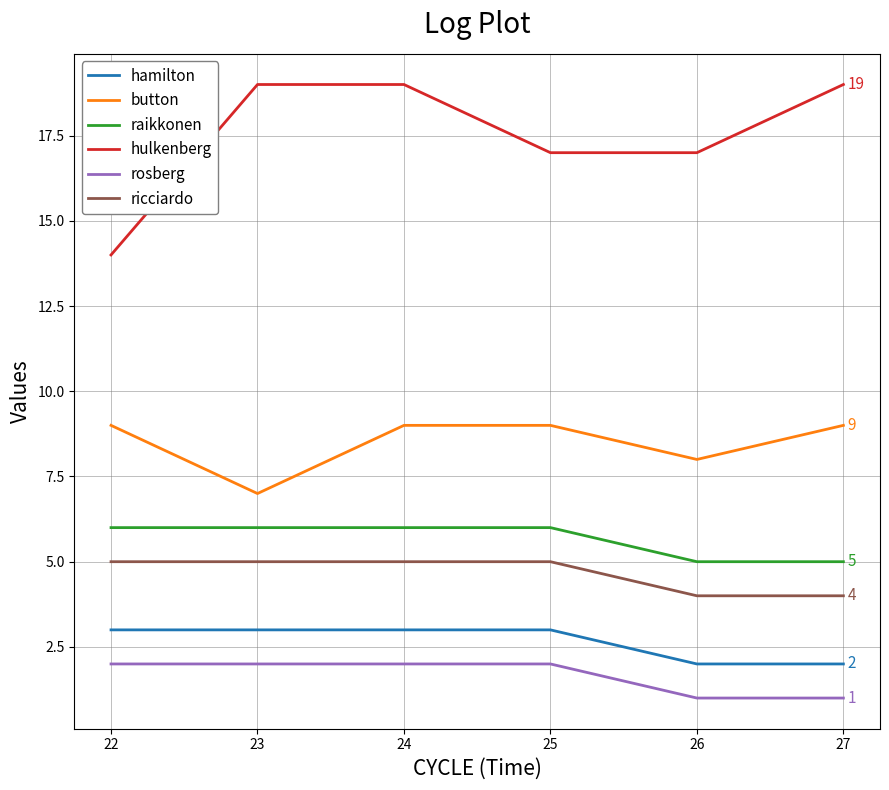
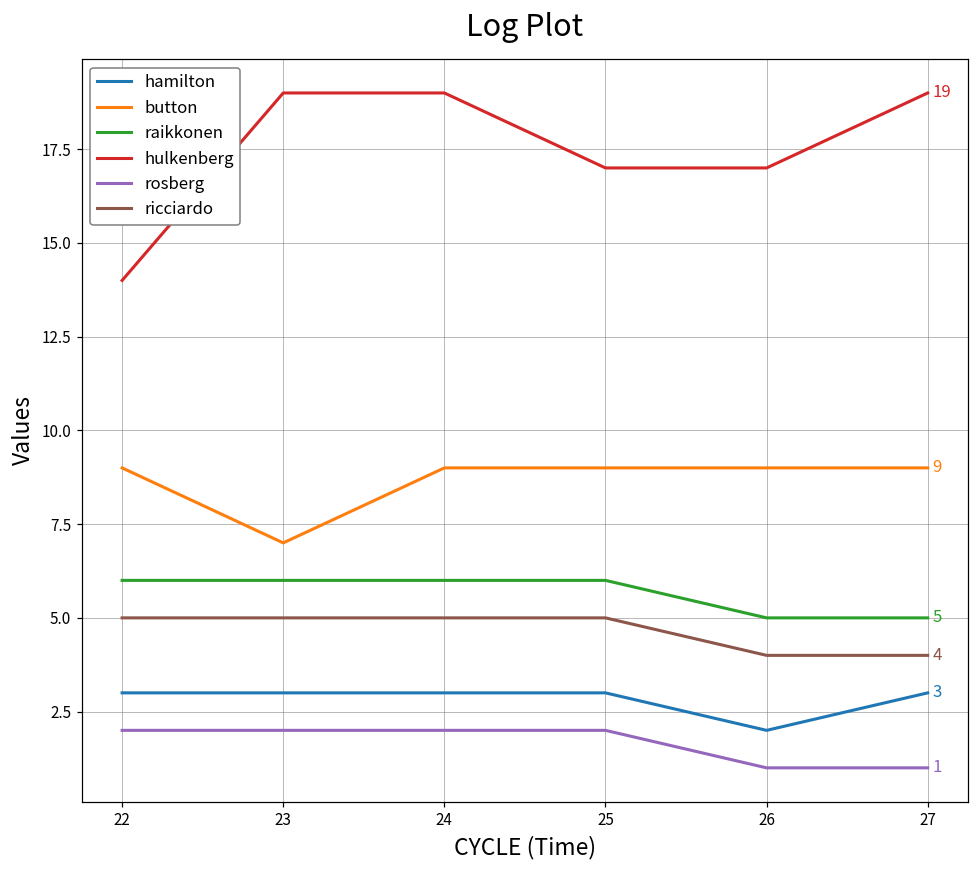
  {
    "hamilton": {
-     "27": 2
+     "27": 3
    },
    "button": {
      "22": 9,
      "23": 7,
      "24": 9,
      "25": 9,
-     "26": 8
+     "26": 9
    },
    "raikkonen": {
      "27": 5
    },
    "hulkenberg": {
      "27": 19
    },
    "rosberg": {
      "27": 1
    },
    "ricciardo": {
      "27": 4
    }
  }
